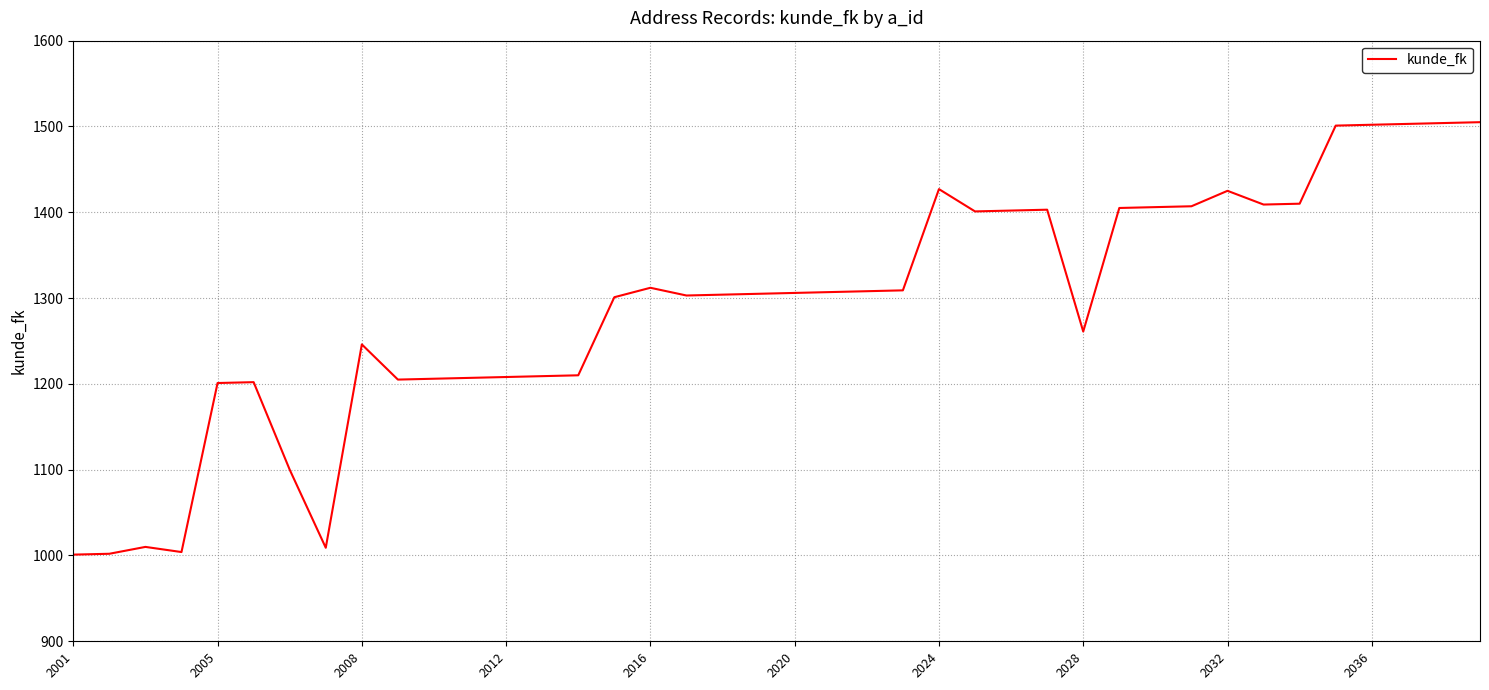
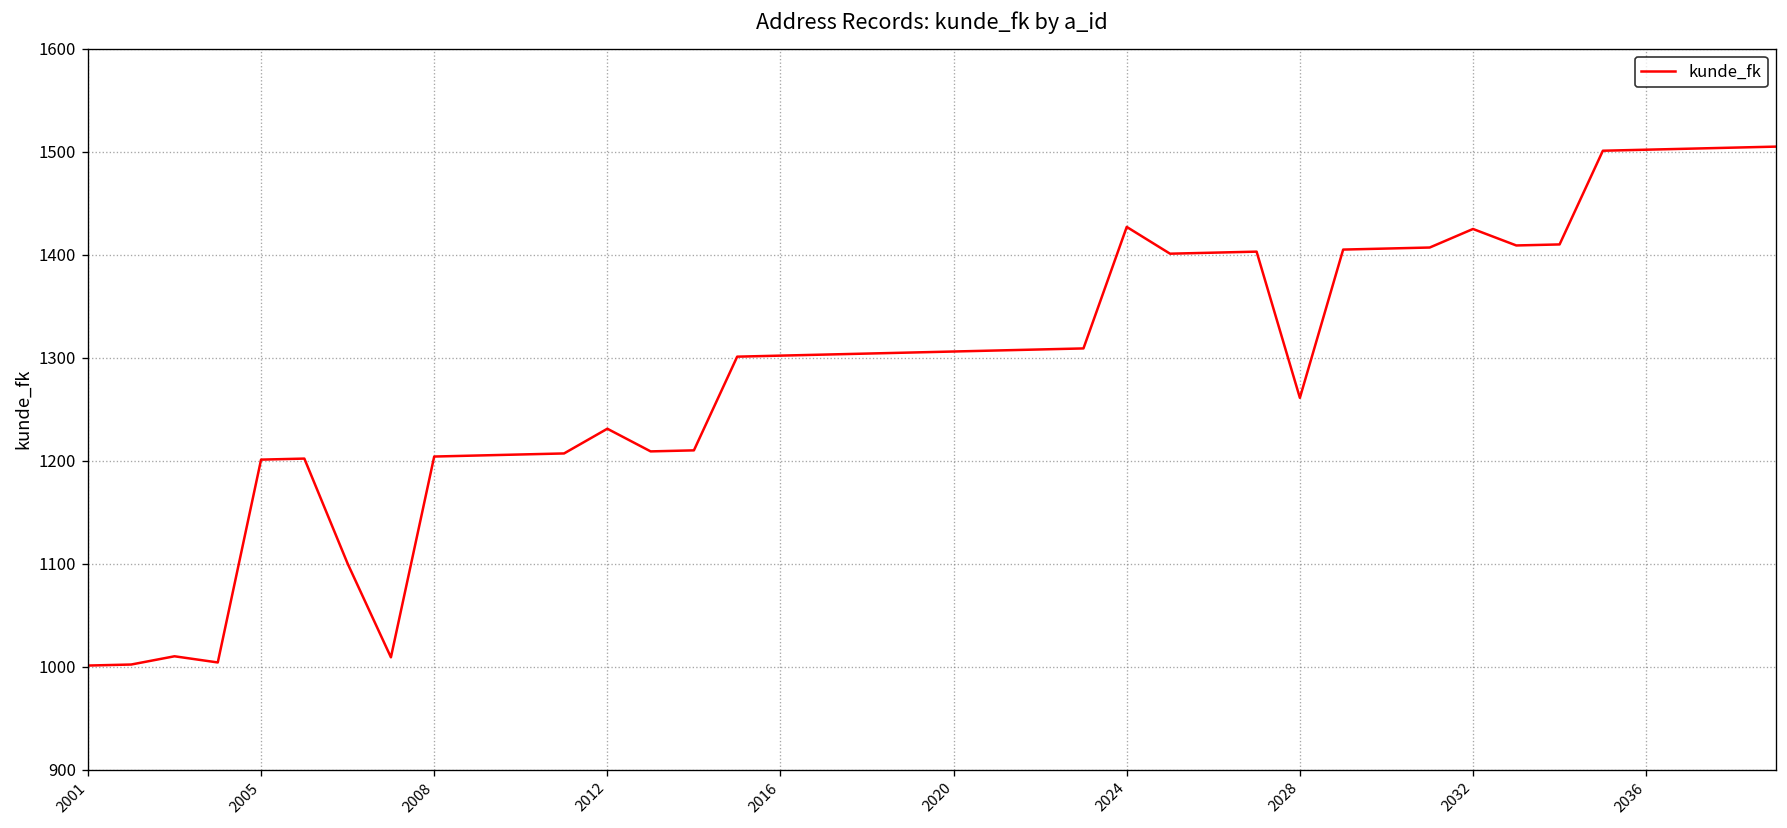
  {
    "2001": 1000,
    "2005": 1200,
-   "2008": 1250,
-   "2012": 1210,
-   "2016": 1310,
+   "2008": 1200,
+   "2012": 1230,
+   "2016": 1300,
    "2020": 1310,
    "2024": 1430,
    "2028": 1260,
    "2032": 1430,
    "2036": 1500
  }
